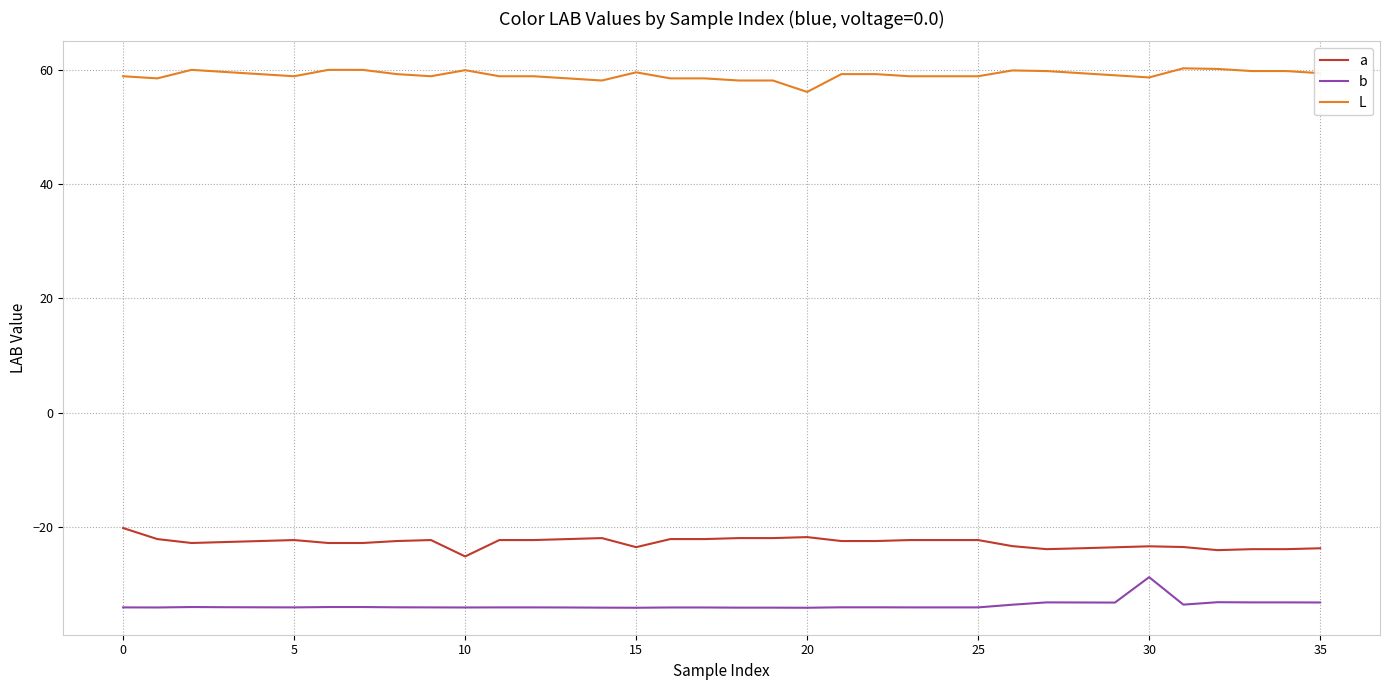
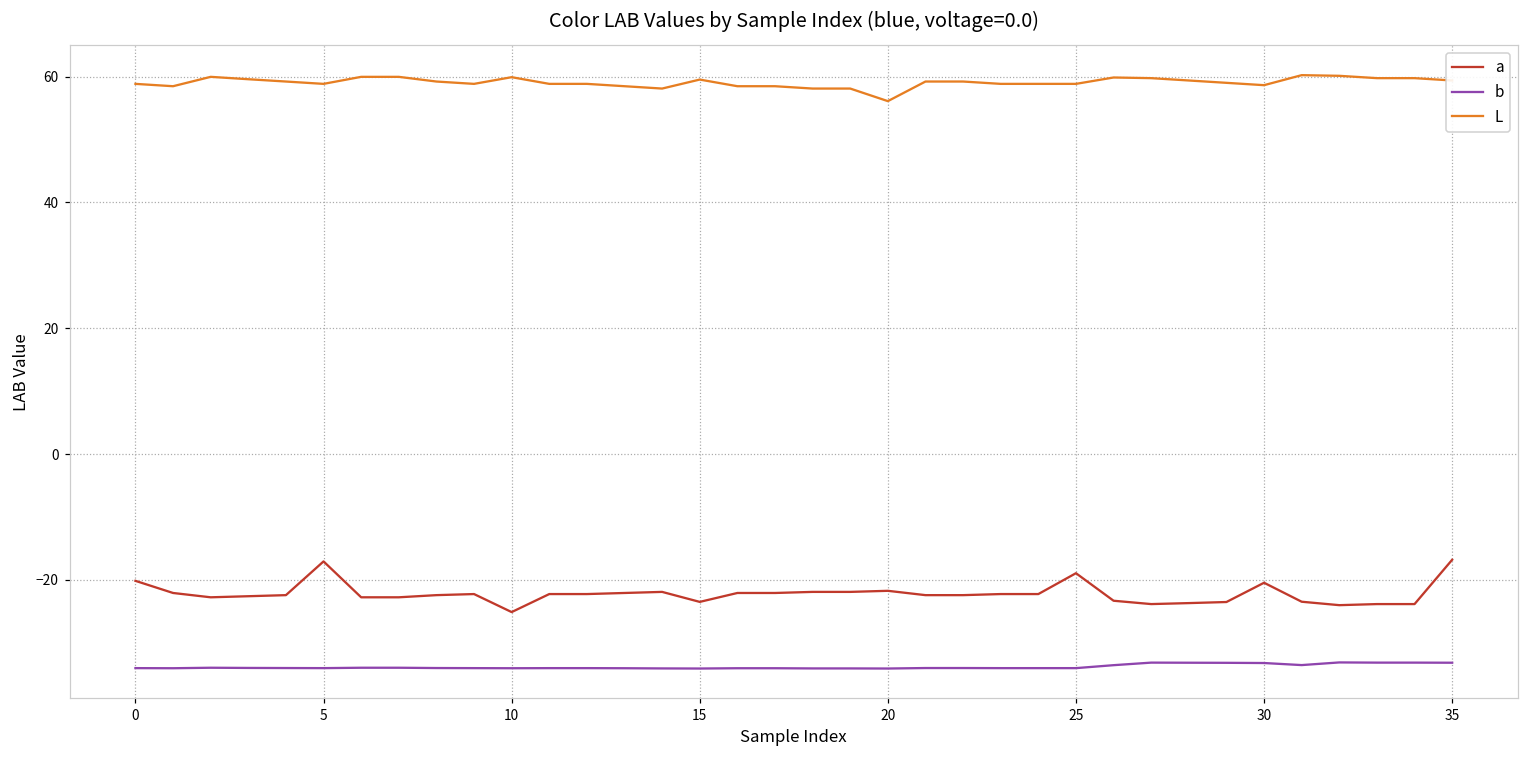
  {
    "a": {
      "0": -20,
-     "5": -22,
+     "5": -17,
      "10": -25,
      "15": -24,
      "20": -22,
-     "25": -22,
-     "30": -23,
-     "35": -24
+     "25": -19,
+     "30": -20,
+     "35": -17
    },
    "b": {
      "0": -34,
      "5": -34,
      "10": -34,
      "15": -34,
      "20": -34,
      "25": -34,
-     "30": -29,
+     "30": -33,
      "35": -33
    },
    "L": {
      "0": 59,
      "5": 59,
      "10": 60,
      "15": 60,
      "20": 56,
      "25": 59,
      "30": 59
    }
  }
